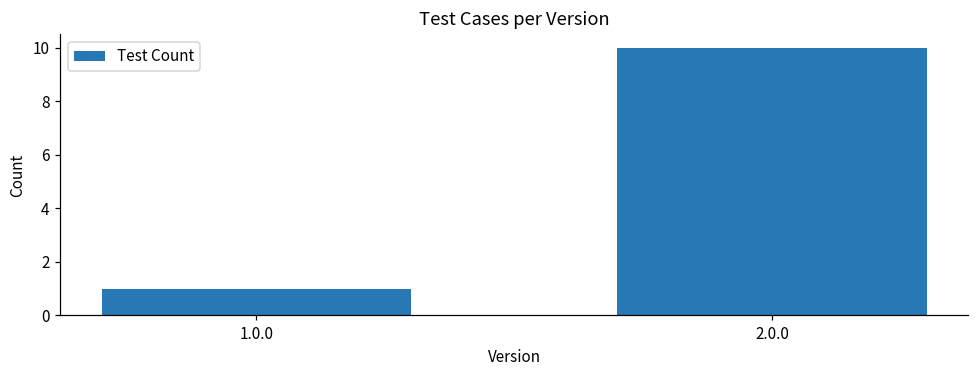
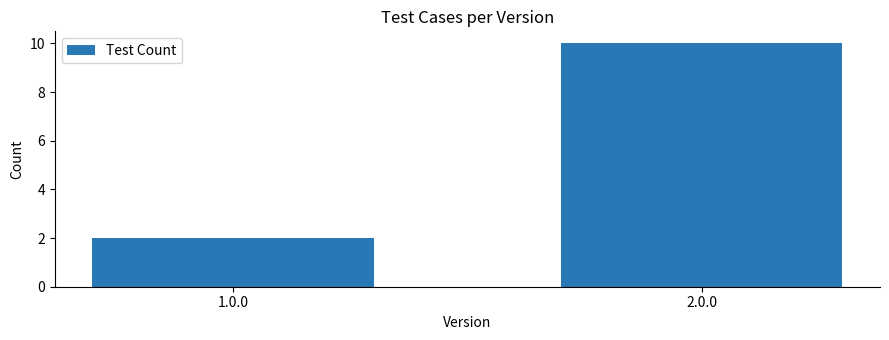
  {
-   "1.0.0": 1,
+   "1.0.0": 2,
    "2.0.0": 10
  }
